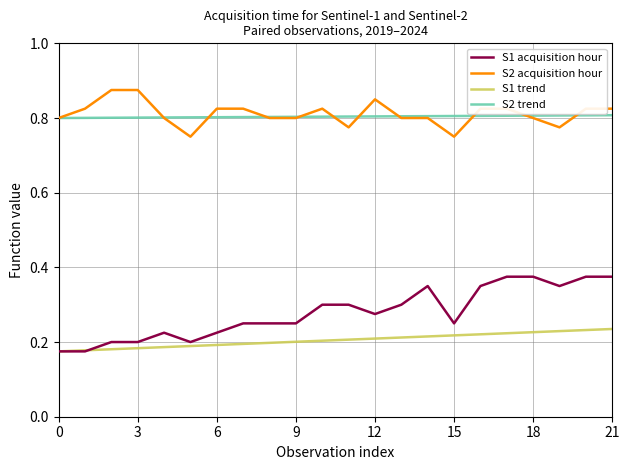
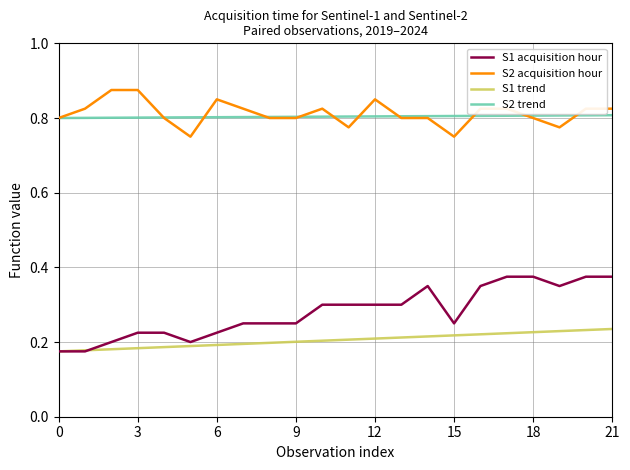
  {
    "S1 acquisition hour": {
-     "3": 0.20,
+     "3": 0.22,
      "6": 0.22,
      "9": 0.25,
-     "12": 0.27,
+     "12": 0.30,
      "15": 0.25,
      "18": 0.37,
      "21": 0.37
    },
    "S2 acquisition hour": {
      "3": 0.87,
-     "6": 0.83,
+     "6": 0.85,
      "12": 0.85,
      "15": 0.75,
      "21": 0.83
    },
    "S1 trend": {
      "3": 0.18,
      "6": 0.19,
      "9": 0.20,
      "12": 0.21,
      "15": 0.22,
      "18": 0.23,
      "21": 0.23
    },
    "S2 trend": {
      "3": 0.80,
      "6": 0.80,
      "12": 0.80,
      "15": 0.81,
      "21": 0.81
    }
  }
